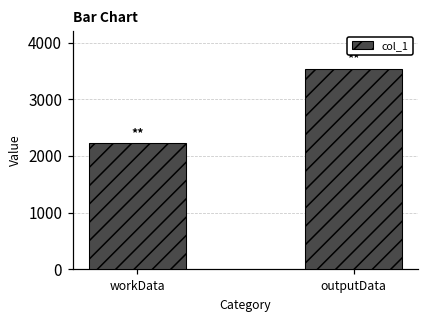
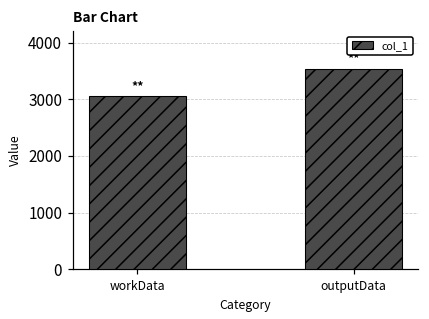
  {
-   "workData": 2200,
+   "workData": 3100,
    "outputData": 3500
  }
